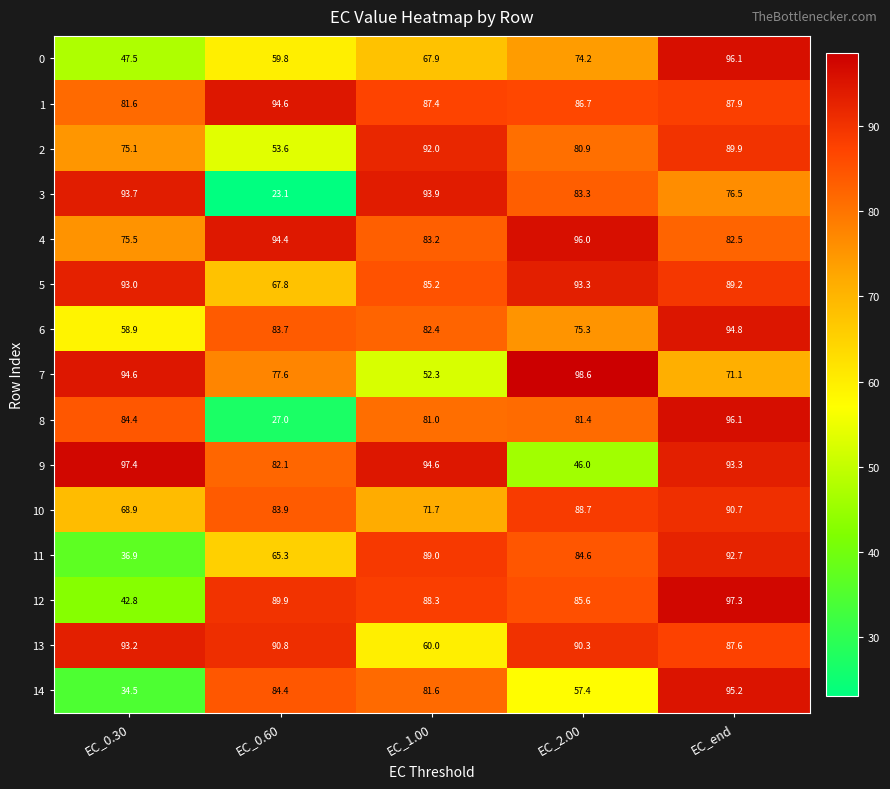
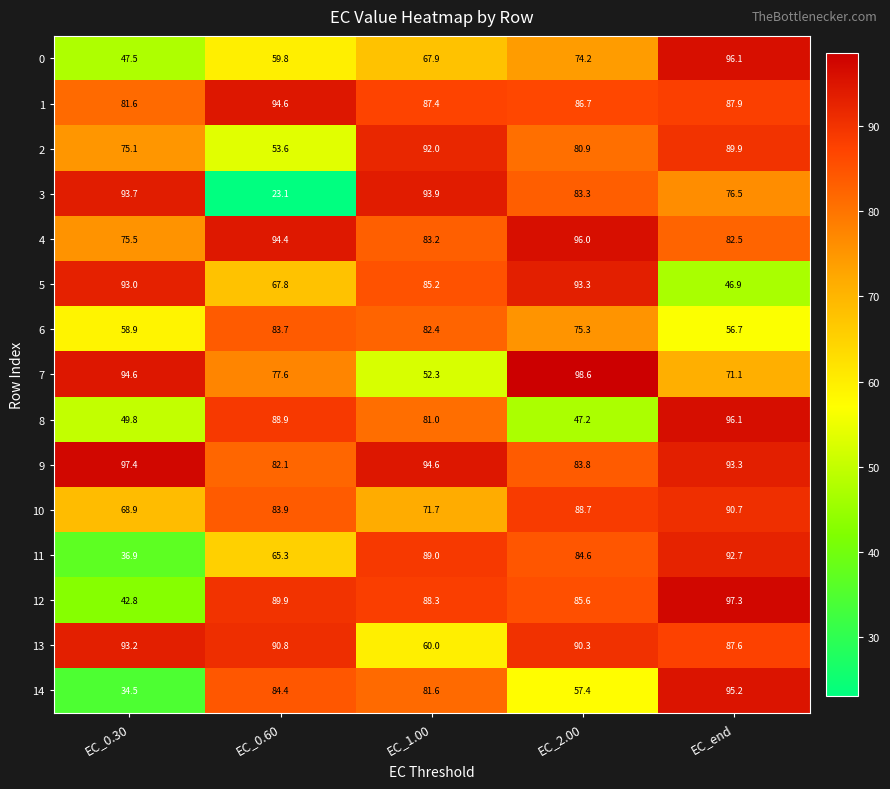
  {
    "0": {
      "EC_0.30": 47.5,
      "EC_0.60": 59.8,
      "EC_1.00": 67.9,
      "EC_2.00": 74.2,
      "EC_end": 96.1
    },
    "1": {
      "EC_0.30": 81.6,
      "EC_0.60": 94.6,
      "EC_1.00": 87.4,
      "EC_2.00": 86.7,
      "EC_end": 87.9
    },
    "2": {
      "EC_0.30": 75.1,
      "EC_0.60": 53.6,
      "EC_1.00": 92.0,
      "EC_2.00": 80.9,
      "EC_end": 89.9
    },
    "3": {
      "EC_0.30": 93.7,
      "EC_0.60": 23.1,
      "EC_1.00": 93.9,
      "EC_2.00": 83.3,
      "EC_end": 76.5
    },
    "4": {
      "EC_0.30": 75.5,
      "EC_0.60": 94.4,
      "EC_1.00": 83.2,
      "EC_2.00": 96.0,
      "EC_end": 82.5
    },
    "5": {
      "EC_0.30": 93.0,
      "EC_0.60": 67.8,
      "EC_1.00": 85.2,
      "EC_2.00": 93.3,
-     "EC_end": 89.2
+     "EC_end": 46.9
    },
    "6": {
      "EC_0.30": 58.9,
      "EC_0.60": 83.7,
      "EC_1.00": 82.4,
      "EC_2.00": 75.3,
-     "EC_end": 94.8
+     "EC_end": 56.7
    },
    "7": {
      "EC_0.30": 94.6,
      "EC_0.60": 77.6,
      "EC_1.00": 52.3,
      "EC_2.00": 98.6,
      "EC_end": 71.1
    },
    "8": {
-     "EC_0.30": 84.4,
-     "EC_0.60": 27.0,
+     "EC_0.30": 49.8,
+     "EC_0.60": 88.9,
      "EC_1.00": 81.0,
-     "EC_2.00": 81.4,
+     "EC_2.00": 47.2,
      "EC_end": 96.1
    },
    "9": {
      "EC_0.30": 97.4,
      "EC_0.60": 82.1,
      "EC_1.00": 94.6,
-     "EC_2.00": 46.0,
+     "EC_2.00": 83.8,
      "EC_end": 93.3
    },
    "10": {
      "EC_0.30": 68.9,
      "EC_0.60": 83.9,
      "EC_1.00": 71.7,
      "EC_2.00": 88.7,
      "EC_end": 90.7
    },
    "11": {
      "EC_0.30": 36.9,
      "EC_0.60": 65.3,
      "EC_1.00": 89.0,
      "EC_2.00": 84.6,
      "EC_end": 92.7
    },
    "12": {
      "EC_0.30": 42.8,
      "EC_0.60": 89.9,
      "EC_1.00": 88.3,
      "EC_2.00": 85.6,
      "EC_end": 97.3
    },
    "13": {
      "EC_0.30": 93.2,
      "EC_0.60": 90.8,
      "EC_1.00": 60.0,
      "EC_2.00": 90.3,
      "EC_end": 87.6
    },
    "14": {
      "EC_0.30": 34.5,
      "EC_0.60": 84.4,
      "EC_1.00": 81.6,
      "EC_2.00": 57.4,
      "EC_end": 95.2
    }
  }
